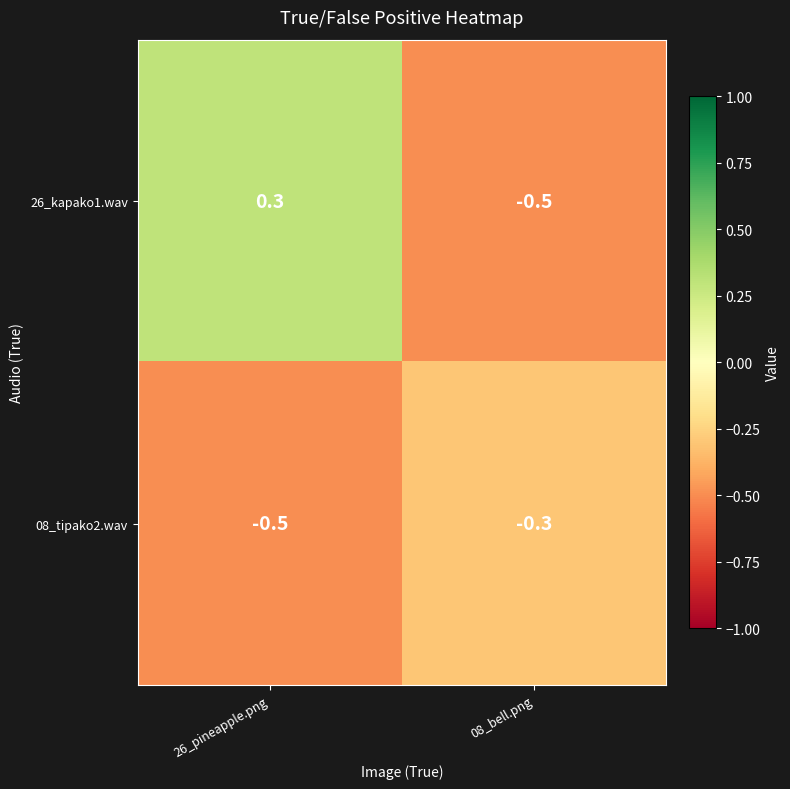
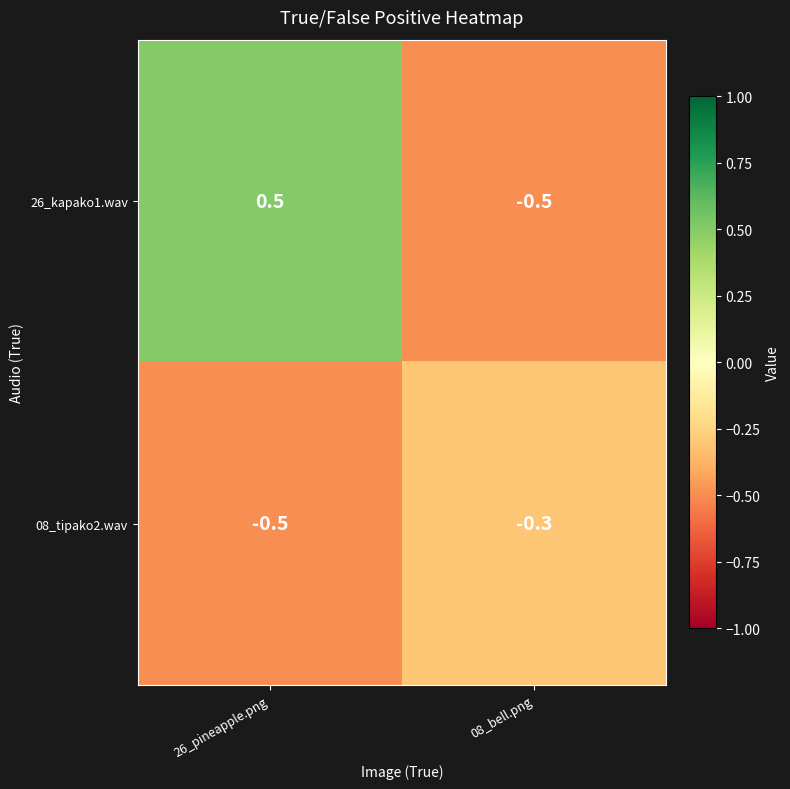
  {
    "26_kapako1.wav": {
-     "26_pineapple.png": 0.3,
+     "26_pineapple.png": 0.5,
      "08_bell.png": -0.5
    },
    "08_tipako2.wav": {
      "26_pineapple.png": -0.5,
      "08_bell.png": -0.3
    }
  }
